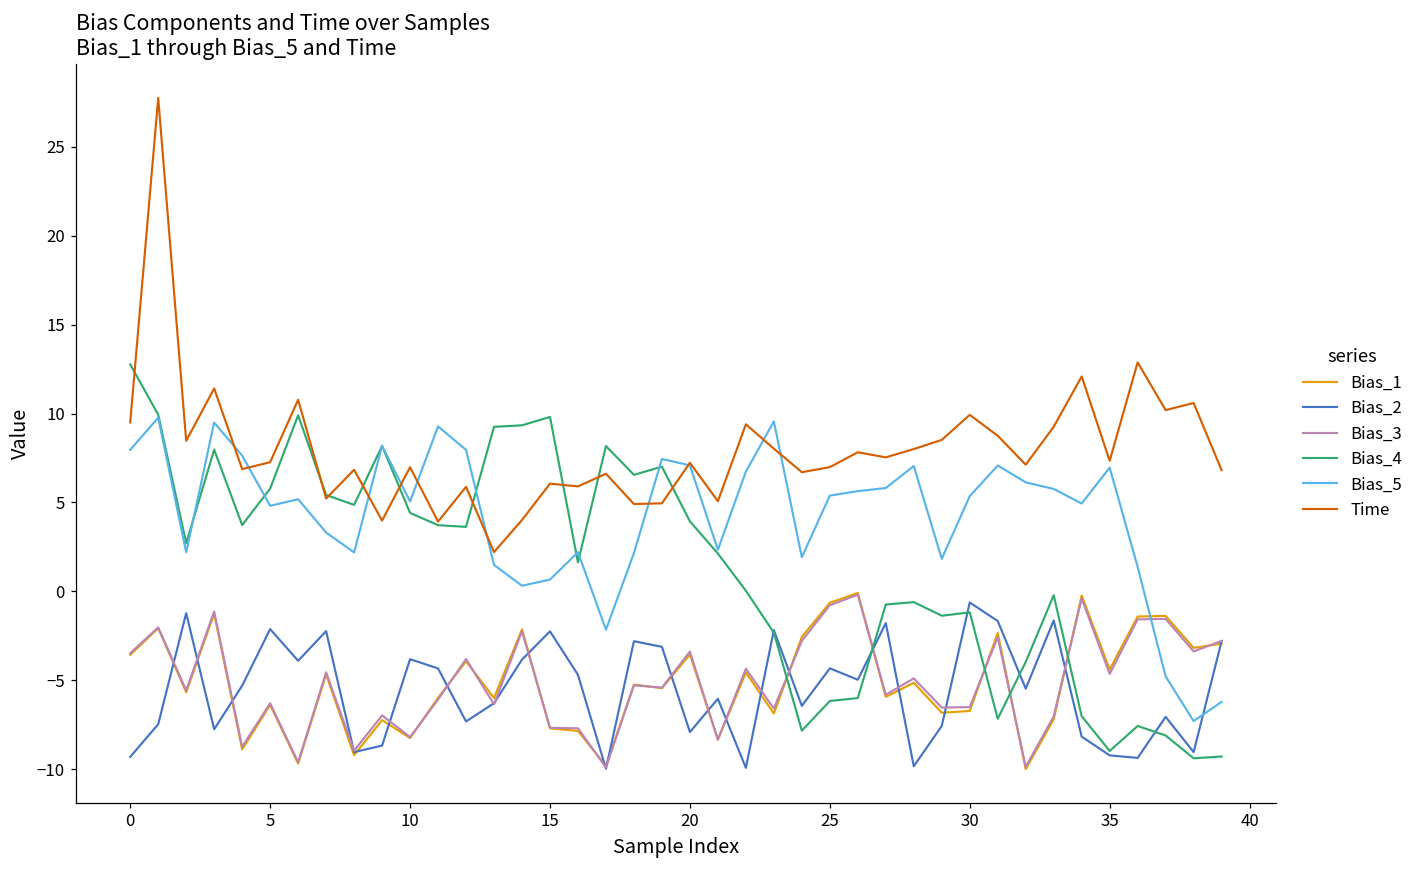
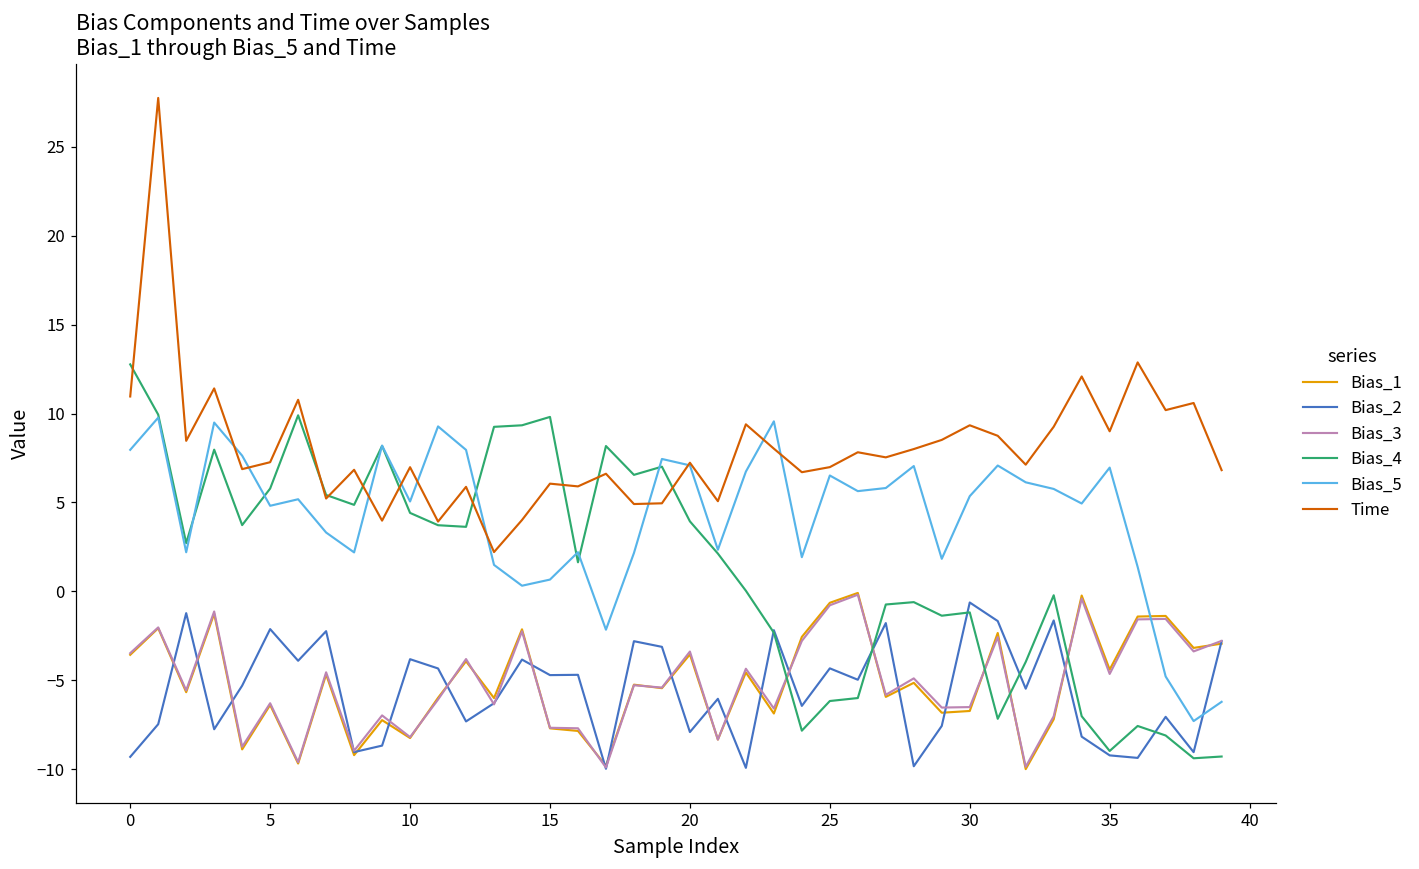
  {
    "Bias_1": {
      "20": -3.5,
      "30": -6.7,
      "35": -4.4
    },
    "Bias_2": {
      "0": -9.3,
      "5": -2.1,
      "10": -3.8,
-     "15": -2.2,
+     "15": -4.7,
      "20": -7.9,
      "25": -4.3,
      "30": -0.6,
      "35": -9.2
    },
    "Bias_3": {
      "20": -3.4,
      "30": -6.5,
      "35": -4.6
    },
    "Bias_4": {
      "0": 12.8,
      "5": 5.8,
      "10": 4.4,
      "15": 9.8,
      "20": 3.9,
      "25": -6.2,
      "30": -1.2,
      "35": -9.0
    },
    "Bias_5": {
      "0": 8.0,
      "5": 4.8,
      "10": 5.1,
      "15": 0.7,
-     "25": 5.4,
+     "25": 6.5,
      "30": 5.4,
      "35": 7.0
    },
    "Time": {
-     "0": 9.5,
+     "0": 11.0,
      "5": 7.3,
      "10": 7.0,
      "15": 6.1,
      "25": 7.0,
-     "30": 9.9,
-     "35": 7.3
+     "30": 9.3,
+     "35": 9.0
    }
  }
